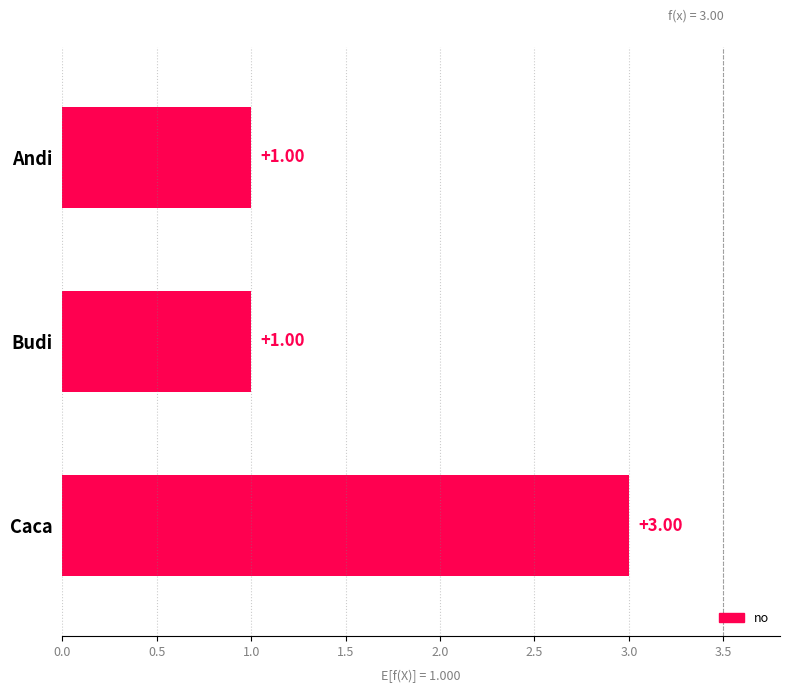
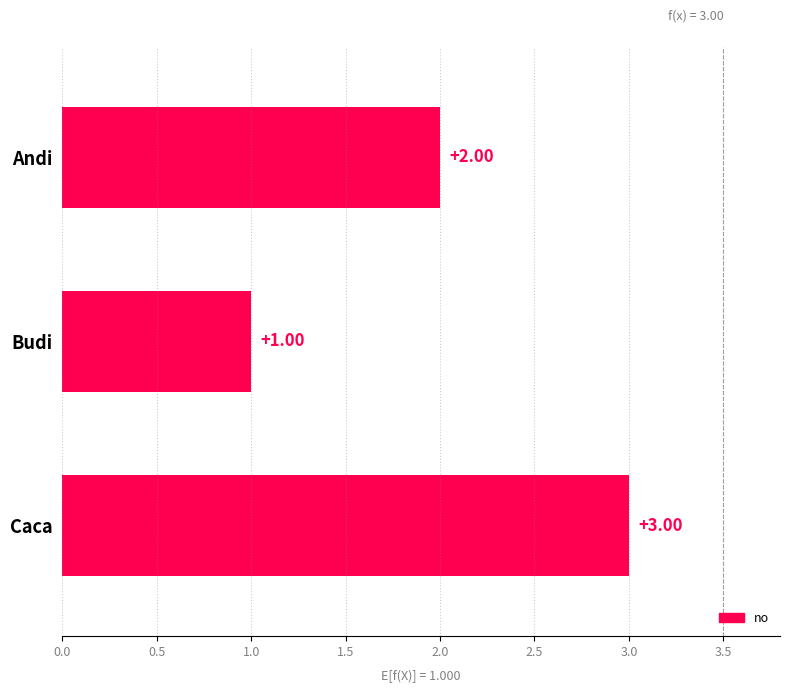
  {
-   "Andi": "+1.00",
+   "Andi": "+2.00",
    "Budi": "+1.00",
    "Caca": "+3.00"
  }
